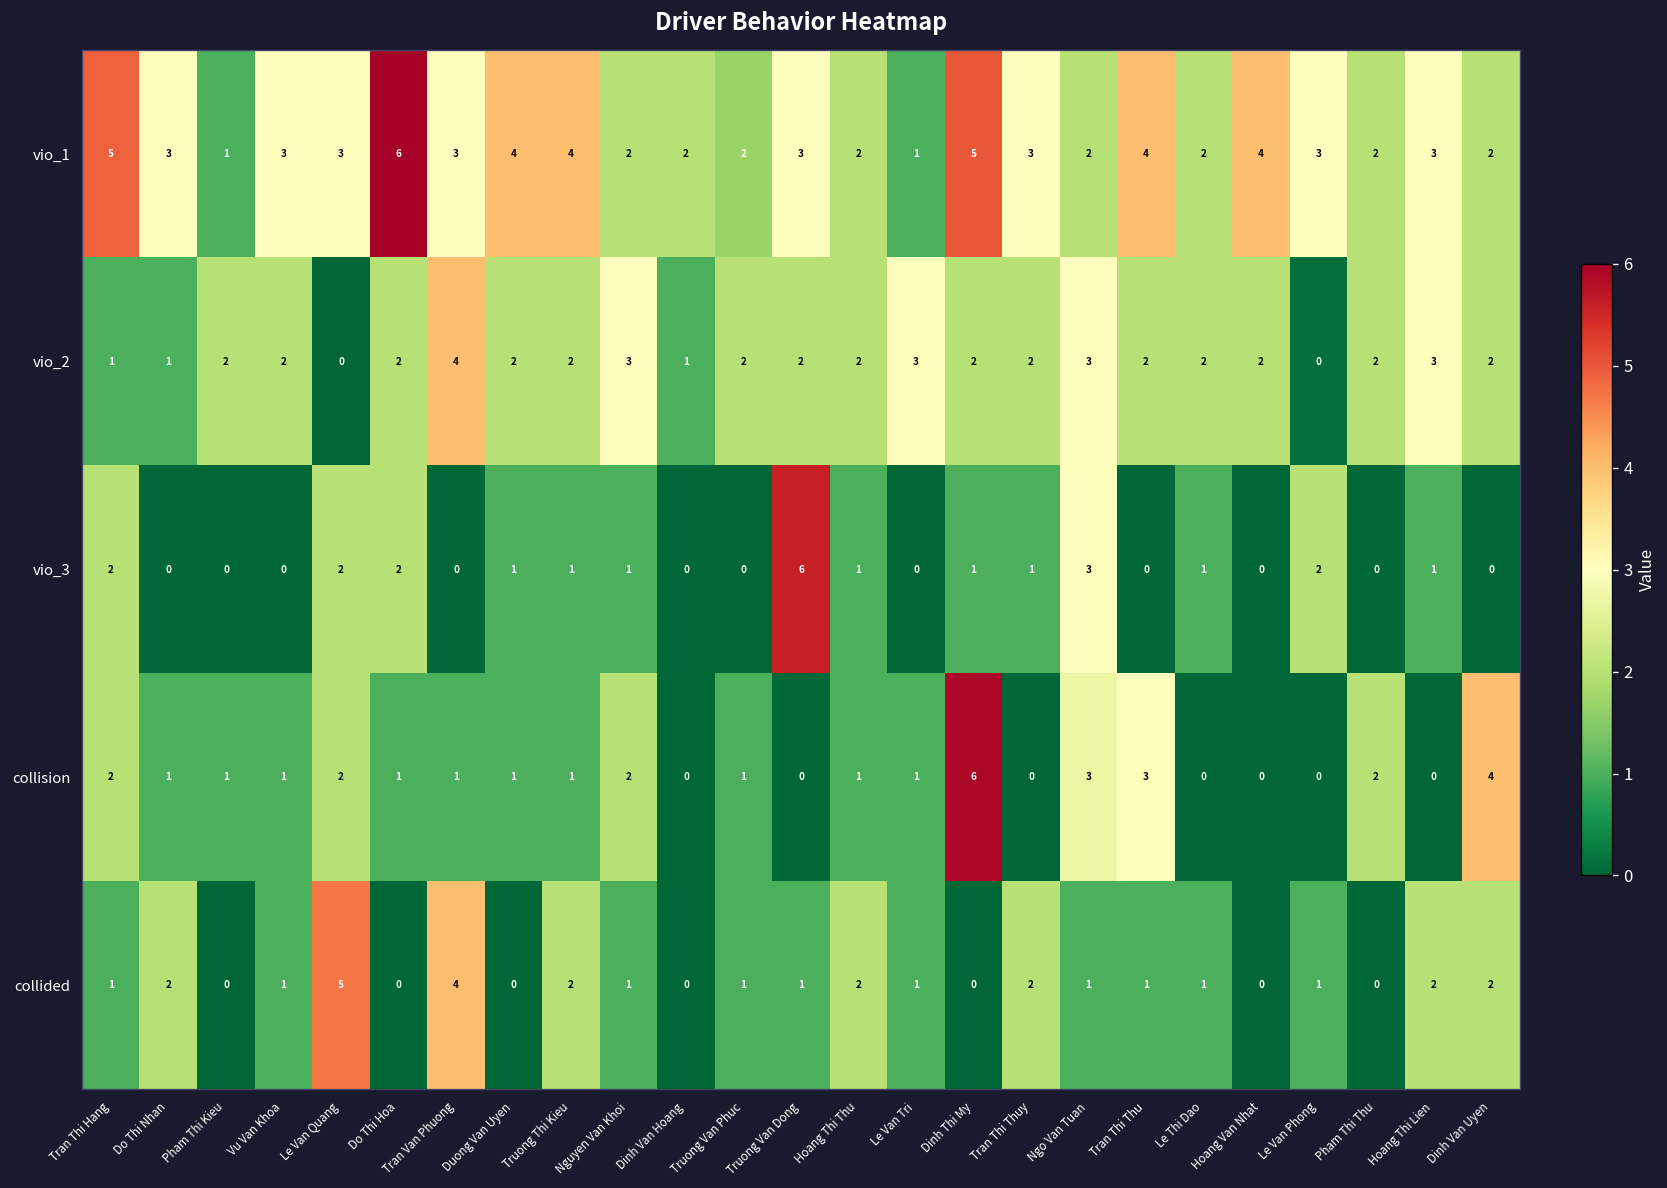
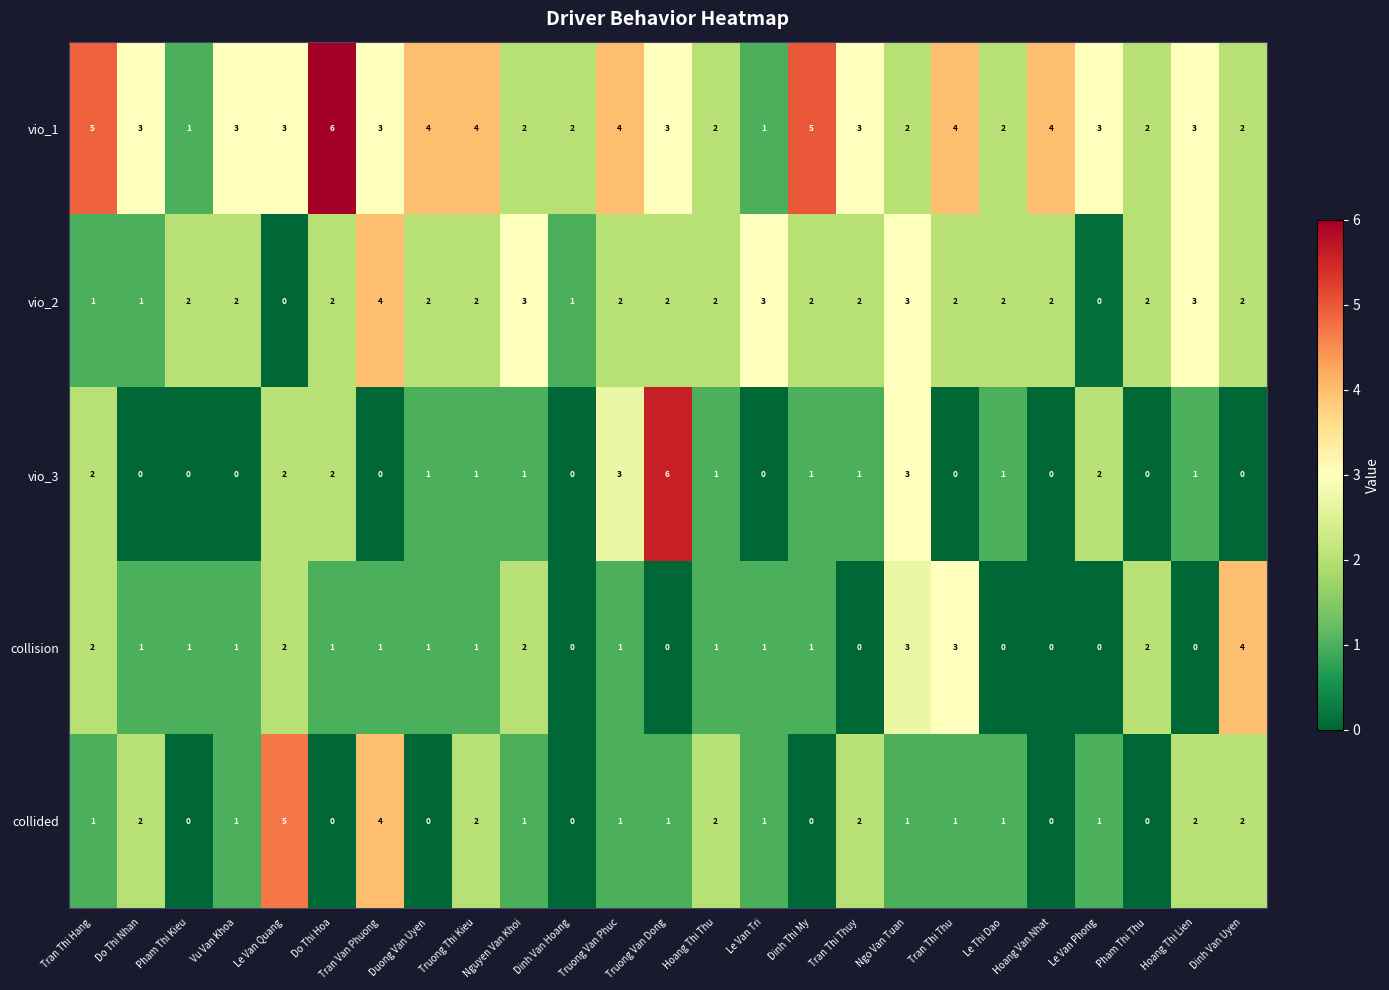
  {
    "vio_1": {
      "Tran Thi Hang": 5,
      "Do Thi Nhan": 3,
      "Pham Thi Kieu": 1,
      "Vu Van Khoa": 3,
      "Le Van Quang": 3,
      "Do Thi Hoa": 6,
      "Tran Van Phuong": 3,
      "Duong Van Uyen": 4,
      "Truong Thi Kieu": 4,
      "Nguyen Van Khoi": 2,
      "Dinh Van Hoang": 2,
-     "Truong Van Phuc": 2,
+     "Truong Van Phuc": 4,
      "Truong Van Dong": 3,
      "Hoang Thi Thu": 2,
      "Le Van Tri": 1,
      "Dinh Thi My": 5,
      "Tran Thi Thuy": 3,
      "Ngo Van Tuan": 2,
      "Tran Thi Thu": 4,
      "Le Thi Dao": 2,
      "Hoang Van Nhat": 4,
      "Le Van Phong": 3,
      "Pham Thi Thu": 2,
      "Hoang Thi Lien": 3,
      "Dinh Van Uyen": 2
    },
    "vio_2": {
      "Tran Thi Hang": 1,
      "Do Thi Nhan": 1,
      "Pham Thi Kieu": 2,
      "Vu Van Khoa": 2,
      "Le Van Quang": 0,
      "Do Thi Hoa": 2,
      "Tran Van Phuong": 4,
      "Duong Van Uyen": 2,
      "Truong Thi Kieu": 2,
      "Nguyen Van Khoi": 3,
      "Dinh Van Hoang": 1,
      "Truong Van Phuc": 2,
      "Truong Van Dong": 2,
      "Hoang Thi Thu": 2,
      "Le Van Tri": 3,
      "Dinh Thi My": 2,
      "Tran Thi Thuy": 2,
      "Ngo Van Tuan": 3,
      "Tran Thi Thu": 2,
      "Le Thi Dao": 2,
      "Hoang Van Nhat": 2,
      "Le Van Phong": 0,
      "Pham Thi Thu": 2,
      "Hoang Thi Lien": 3,
      "Dinh Van Uyen": 2
    },
    "vio_3": {
      "Tran Thi Hang": 2,
      "Do Thi Nhan": 0,
      "Pham Thi Kieu": 0,
      "Vu Van Khoa": 0,
      "Le Van Quang": 2,
      "Do Thi Hoa": 2,
      "Tran Van Phuong": 0,
      "Duong Van Uyen": 1,
      "Truong Thi Kieu": 1,
      "Nguyen Van Khoi": 1,
      "Dinh Van Hoang": 0,
-     "Truong Van Phuc": 0,
+     "Truong Van Phuc": 3,
      "Truong Van Dong": 6,
      "Hoang Thi Thu": 1,
      "Le Van Tri": 0,
      "Dinh Thi My": 1,
      "Tran Thi Thuy": 1,
      "Ngo Van Tuan": 3,
      "Tran Thi Thu": 0,
      "Le Thi Dao": 1,
      "Hoang Van Nhat": 0,
      "Le Van Phong": 2,
      "Pham Thi Thu": 0,
      "Hoang Thi Lien": 1,
      "Dinh Van Uyen": 0
    },
    "collision": {
      "Tran Thi Hang": 2,
      "Do Thi Nhan": 1,
      "Pham Thi Kieu": 1,
      "Vu Van Khoa": 1,
      "Le Van Quang": 2,
      "Do Thi Hoa": 1,
      "Tran Van Phuong": 1,
      "Duong Van Uyen": 1,
      "Truong Thi Kieu": 1,
      "Nguyen Van Khoi": 2,
      "Dinh Van Hoang": 0,
      "Truong Van Phuc": 1,
      "Truong Van Dong": 0,
      "Hoang Thi Thu": 1,
      "Le Van Tri": 1,
-     "Dinh Thi My": 6,
+     "Dinh Thi My": 1,
      "Tran Thi Thuy": 0,
      "Ngo Van Tuan": 3,
      "Tran Thi Thu": 3,
      "Le Thi Dao": 0,
      "Hoang Van Nhat": 0,
      "Le Van Phong": 0,
      "Pham Thi Thu": 2,
      "Hoang Thi Lien": 0,
      "Dinh Van Uyen": 4
    },
    "collided": {
      "Tran Thi Hang": 1,
      "Do Thi Nhan": 2,
      "Pham Thi Kieu": 0,
      "Vu Van Khoa": 1,
      "Le Van Quang": 5,
      "Do Thi Hoa": 0,
      "Tran Van Phuong": 4,
      "Duong Van Uyen": 0,
      "Truong Thi Kieu": 2,
      "Nguyen Van Khoi": 1,
      "Dinh Van Hoang": 0,
      "Truong Van Phuc": 1,
      "Truong Van Dong": 1,
      "Hoang Thi Thu": 2,
      "Le Van Tri": 1,
      "Dinh Thi My": 0,
      "Tran Thi Thuy": 2,
      "Ngo Van Tuan": 1,
      "Tran Thi Thu": 1,
      "Le Thi Dao": 1,
      "Hoang Van Nhat": 0,
      "Le Van Phong": 1,
      "Pham Thi Thu": 0,
      "Hoang Thi Lien": 2,
      "Dinh Van Uyen": 2
    }
  }
